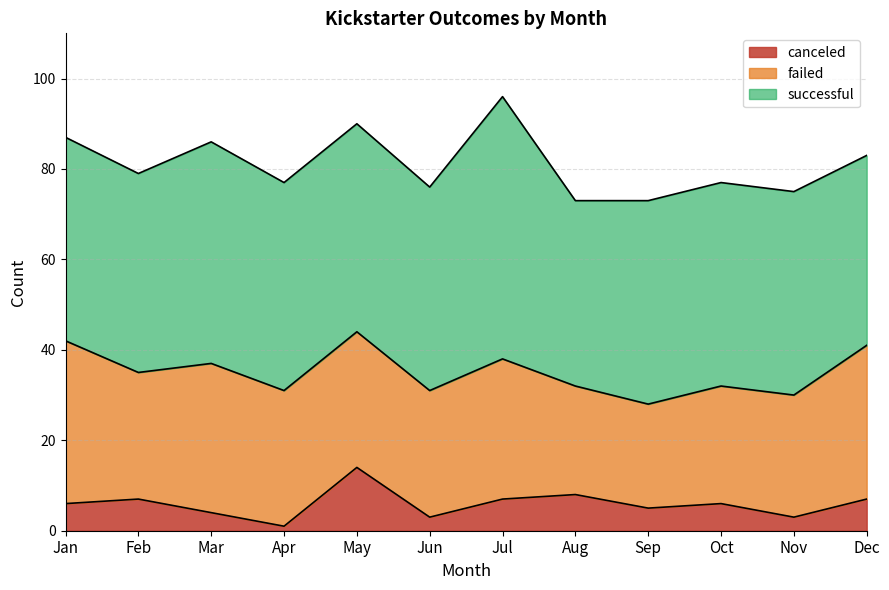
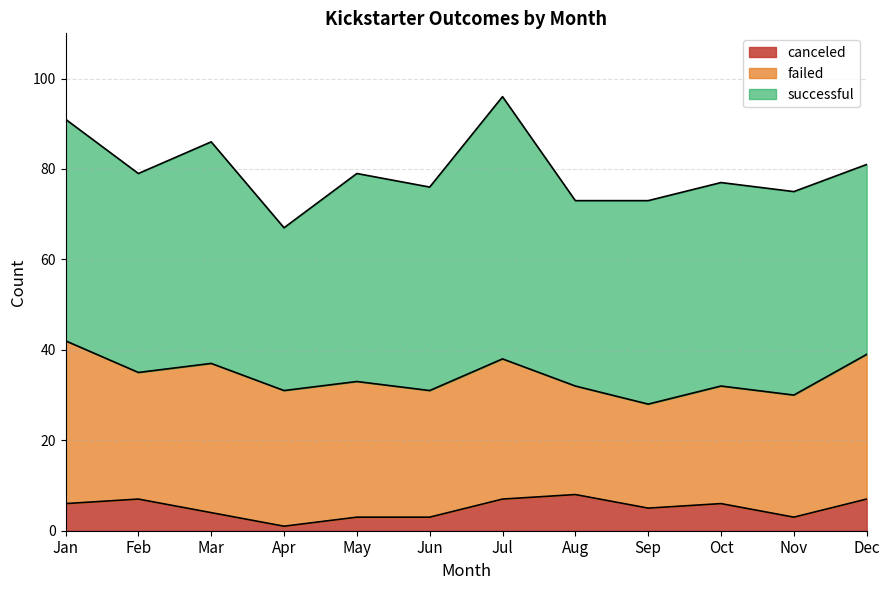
  {
    "canceled": {
      "Jan": 6,
      "Feb": 7,
      "Mar": 4,
      "Apr": 1,
-     "May": 14,
+     "May": 3,
      "Jun": 3,
      "Jul": 7,
      "Aug": 8,
      "Sep": 5,
      "Oct": 6,
      "Nov": 3,
      "Dec": 7
    },
    "failed": {
      "Jan": 36,
      "Feb": 28,
      "Mar": 33,
      "Apr": 30,
      "May": 30,
      "Jun": 28,
      "Jul": 31,
      "Aug": 24,
      "Sep": 23,
      "Oct": 26,
      "Nov": 27,
-     "Dec": 34
+     "Dec": 32
    },
    "successful": {
-     "Jan": 45,
+     "Jan": 49,
      "Feb": 44,
      "Mar": 49,
-     "Apr": 46,
+     "Apr": 36,
      "May": 46,
      "Jun": 45,
      "Jul": 58,
      "Aug": 41,
      "Sep": 45,
      "Oct": 45,
      "Nov": 45,
      "Dec": 42
    }
  }
